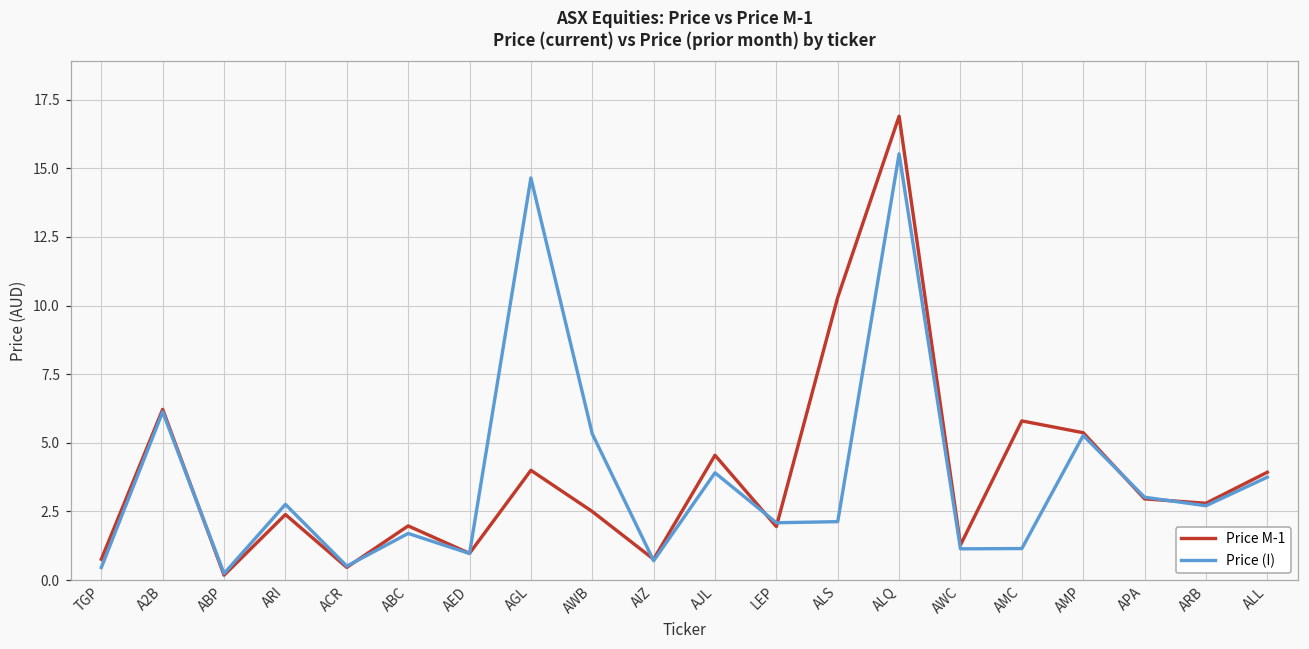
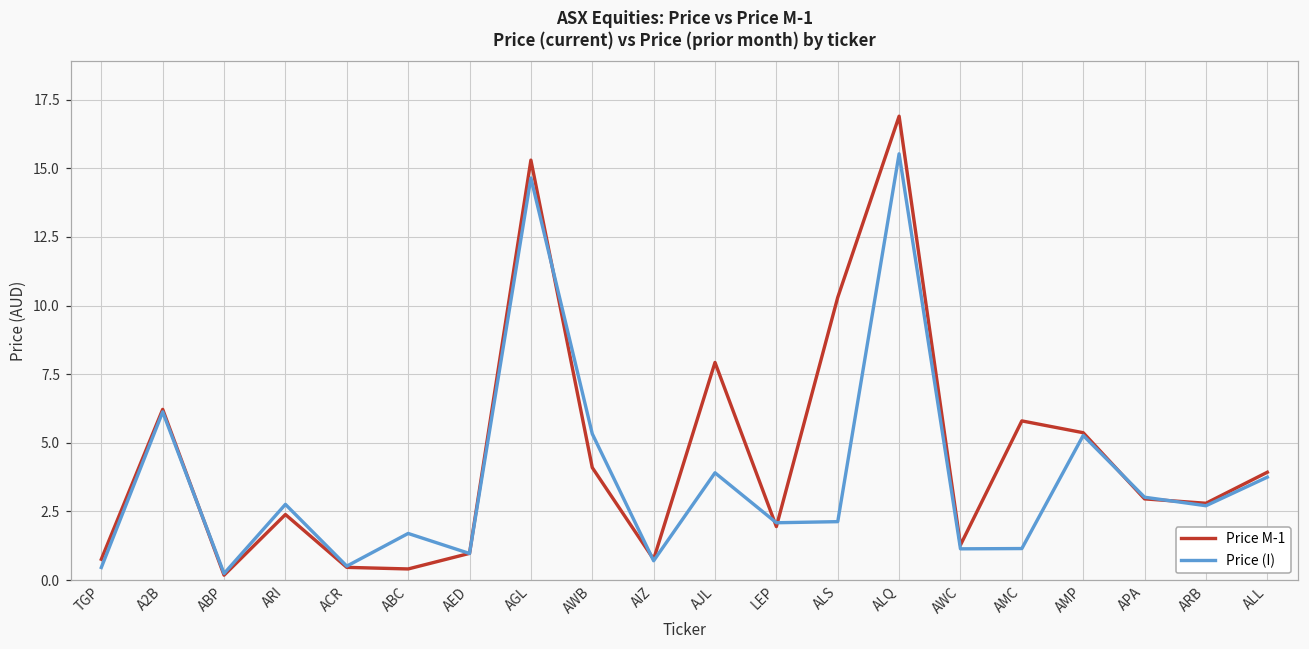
  {
    "Price M-1": {
      "TGP": 0.8,
      "ARI": 2.4,
-     "ABC": 2.0,
-     "AGL": 4.0,
-     "AWB": 2.5,
-     "AJL": 4.6,
+     "ABC": 0.4,
+     "AGL": 15.3,
+     "AWB": 4.1,
+     "AJL": 7.9,
      "LEP": 2.0,
      "ALS": 10.3,
      "ALQ": 16.9,
      "AWC": 1.3,
      "AMC": 5.8,
      "ALL": 3.9
    },
    "Price (I)": {
      "TGP": 0.5,
      "ARI": 2.8,
      "ABC": 1.7,
      "AGL": 14.7,
      "AWB": 5.3,
      "AJL": 3.9,
      "LEP": 2.1,
      "ALS": 2.1,
      "ALQ": 15.5,
      "AWC": 1.1,
      "AMC": 1.2,
      "ALL": 3.8
    }
  }
